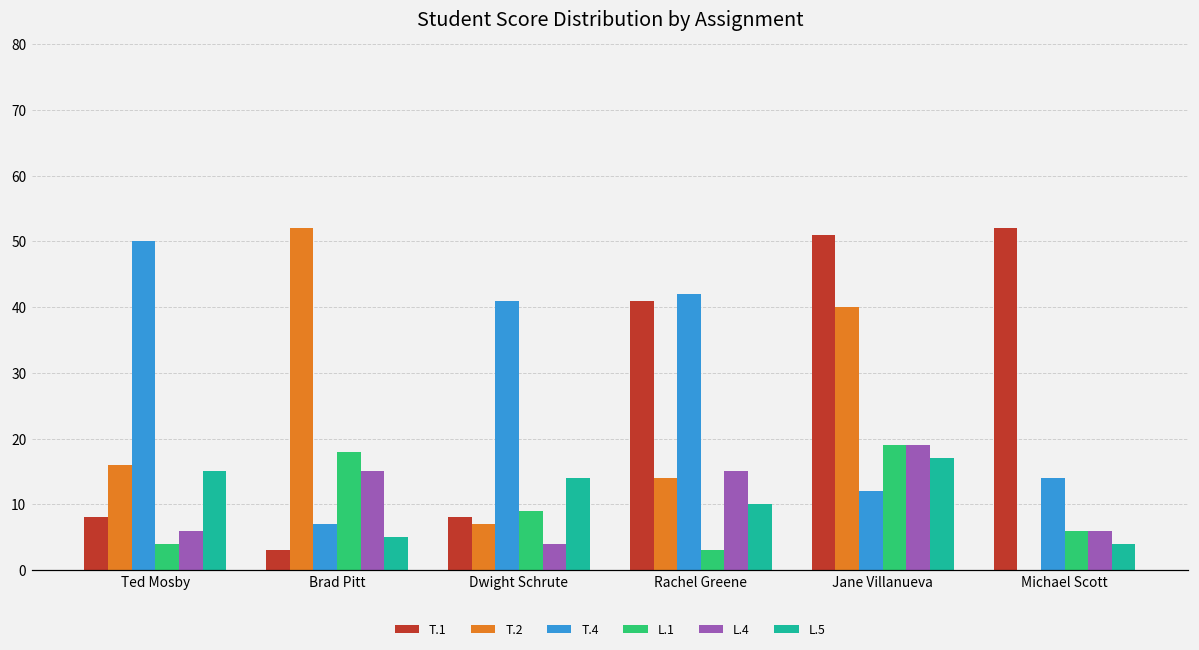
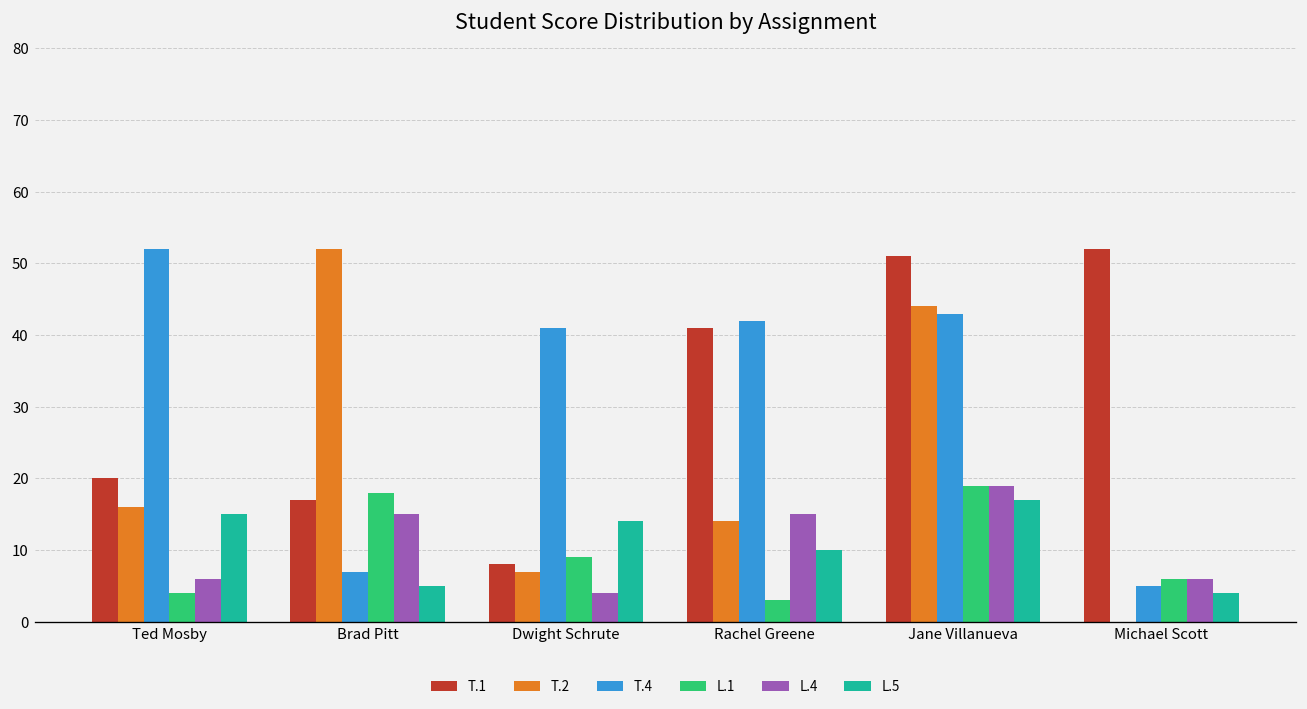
  {
    "T.1": {
-     "Ted Mosby": 8,
-     "Brad Pitt": 3,
+     "Ted Mosby": 20,
+     "Brad Pitt": 17,
      "Dwight Schrute": 8,
      "Rachel Greene": 41,
      "Jane Villanueva": 51,
      "Michael Scott": 52
    },
    "T.2": {
      "Ted Mosby": 16,
      "Brad Pitt": 52,
      "Dwight Schrute": 7,
      "Rachel Greene": 14,
-     "Jane Villanueva": 40,
+     "Jane Villanueva": 44,
      "Michael Scott": 0
    },
    "T.4": {
-     "Ted Mosby": 50,
+     "Ted Mosby": 52,
      "Brad Pitt": 7,
      "Dwight Schrute": 41,
      "Rachel Greene": 42,
-     "Jane Villanueva": 12,
-     "Michael Scott": 14
+     "Jane Villanueva": 43,
+     "Michael Scott": 5
    },
    "L.4": {
      "Ted Mosby": 6,
      "Brad Pitt": 15,
      "Dwight Schrute": 4,
      "Rachel Greene": 15,
      "Jane Villanueva": 19,
      "Michael Scott": 6
    }
  }
